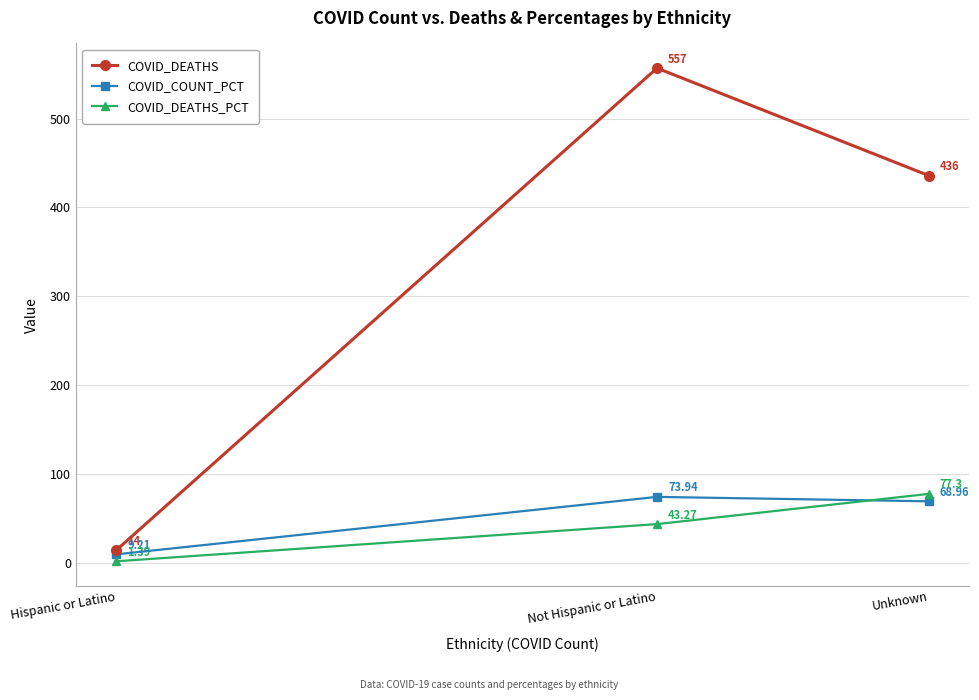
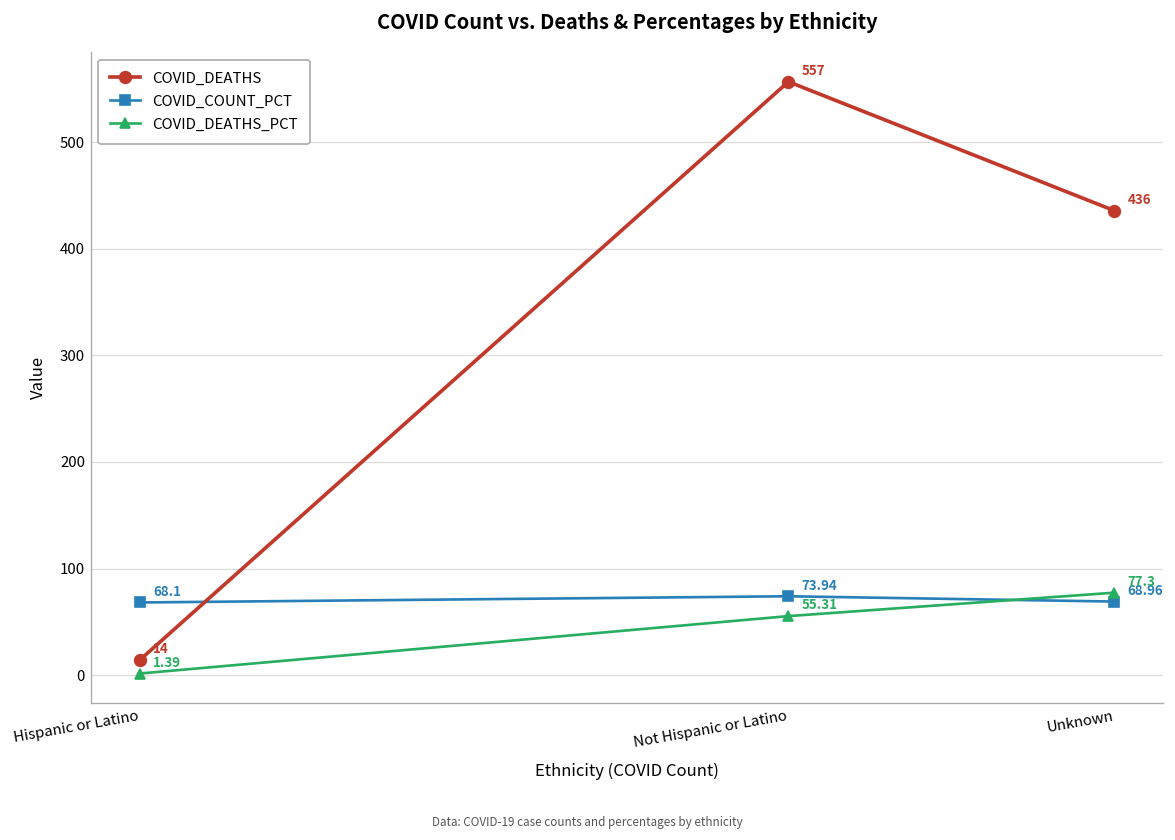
  {
    "COVID_DEATHS": {
      "Not Hispanic or Latino": 557,
      "Unknown": 436
    },
    "COVID_COUNT_PCT": {
-     "Hispanic or Latino": 9.21,
+     "Hispanic or Latino": 68.1,
      "Not Hispanic or Latino": 73.94
    },
    "COVID_DEATHS_PCT": {
-     "Not Hispanic or Latino": 43.27
+     "Not Hispanic or Latino": 55.31
    }
  }
